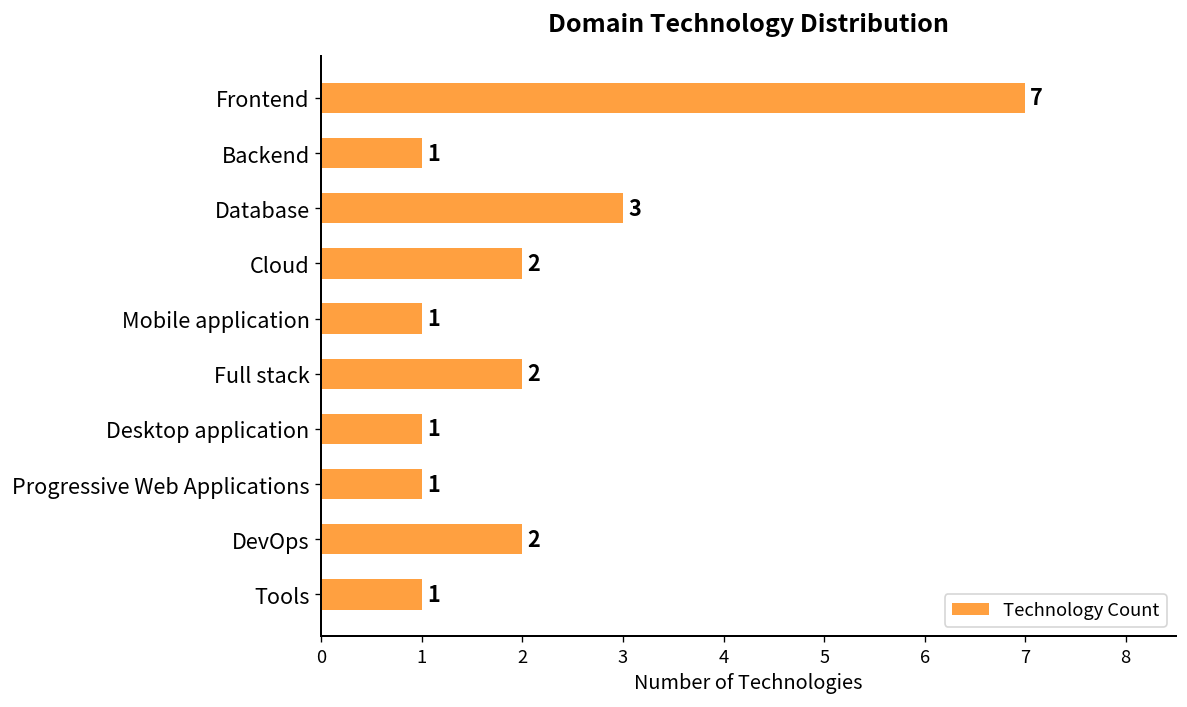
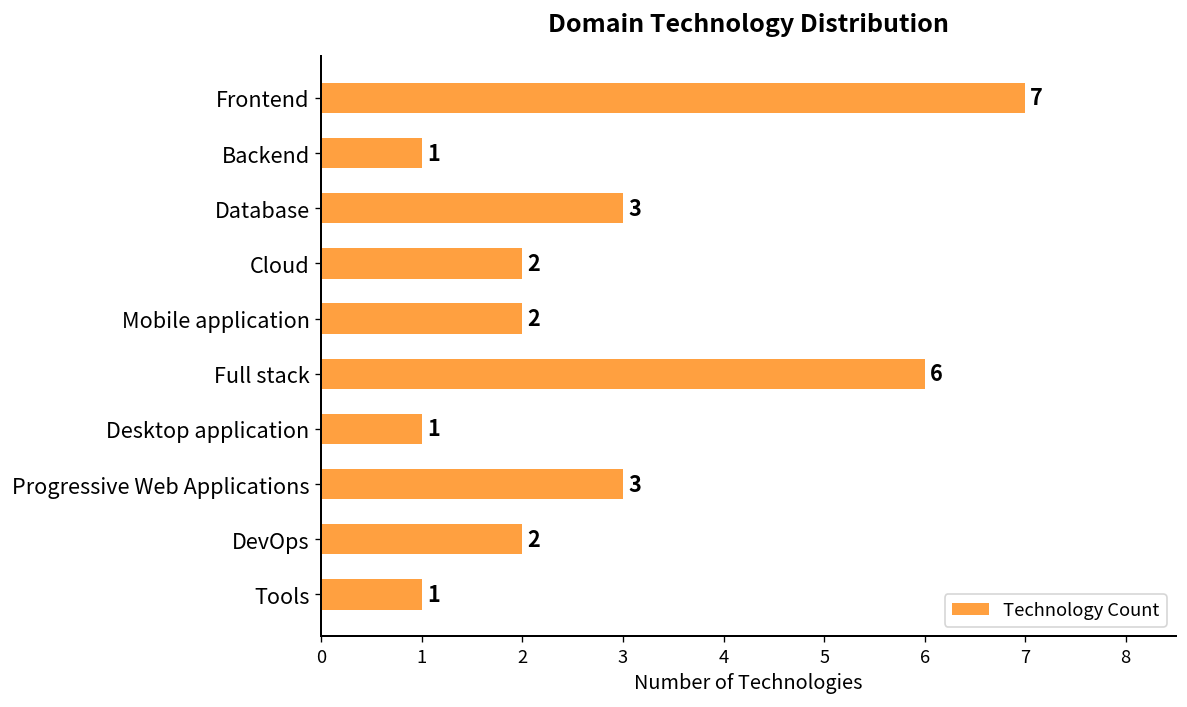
  {
    "Frontend": 7,
    "Backend": 1,
    "Database": 3,
    "Cloud": 2,
-   "Mobile application": 1,
-   "Full stack": 2,
+   "Mobile application": 2,
+   "Full stack": 6,
    "Desktop application": 1,
-   "Progressive Web Applications": 1,
+   "Progressive Web Applications": 3,
    "DevOps": 2,
    "Tools": 1
  }
